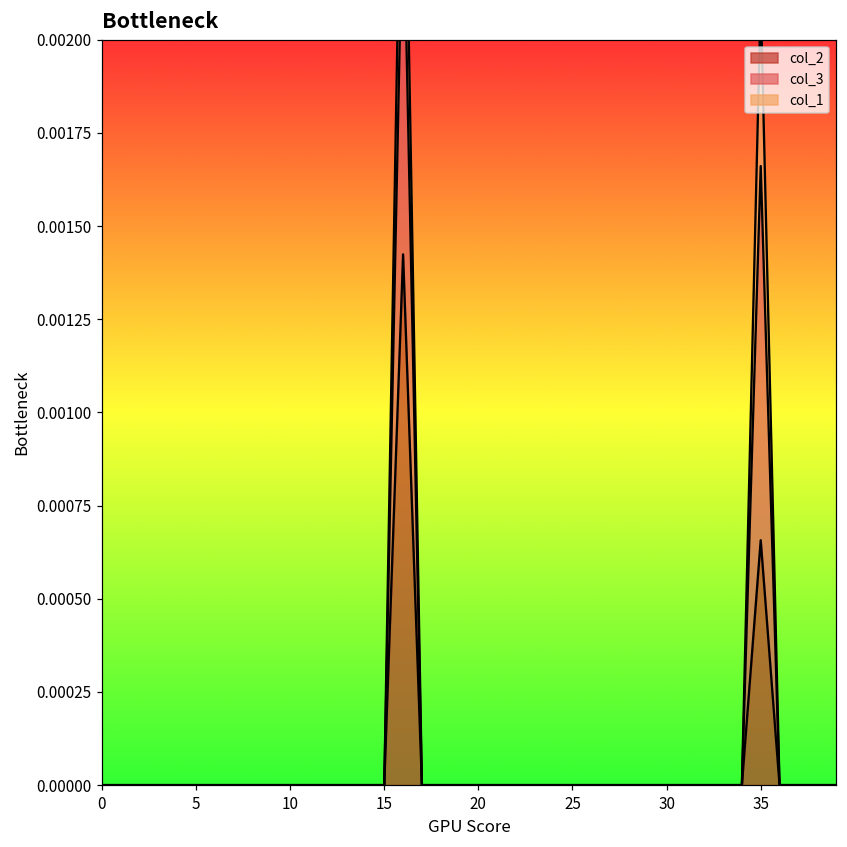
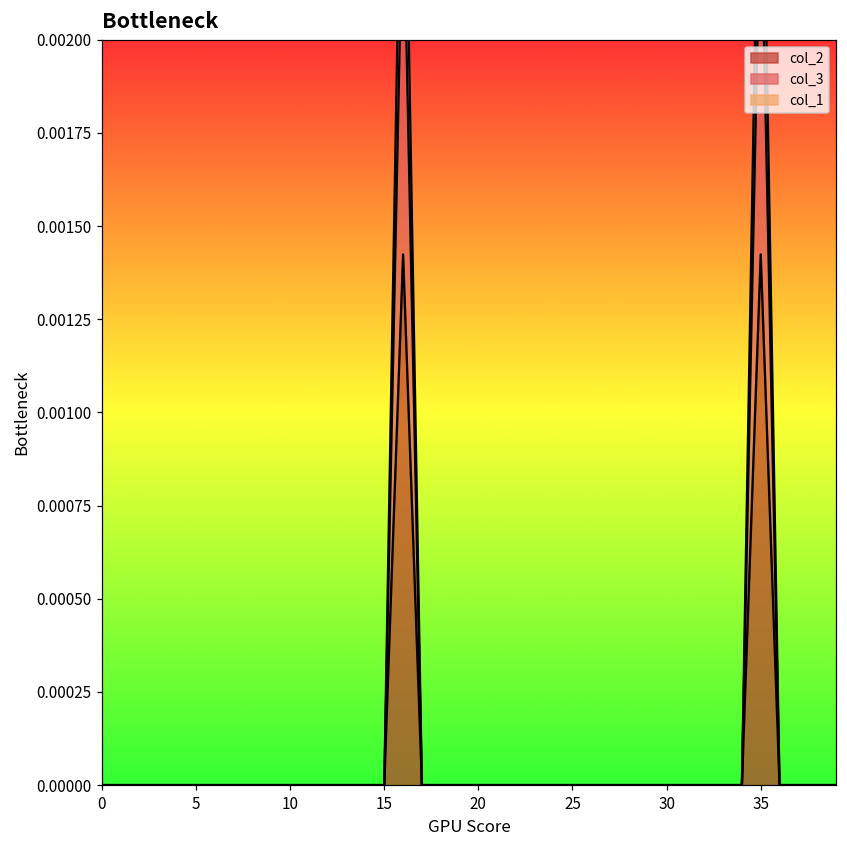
  {
    "col_2": {
-     "35": 0.00066
+     "35": 0.00142
    }
  }
